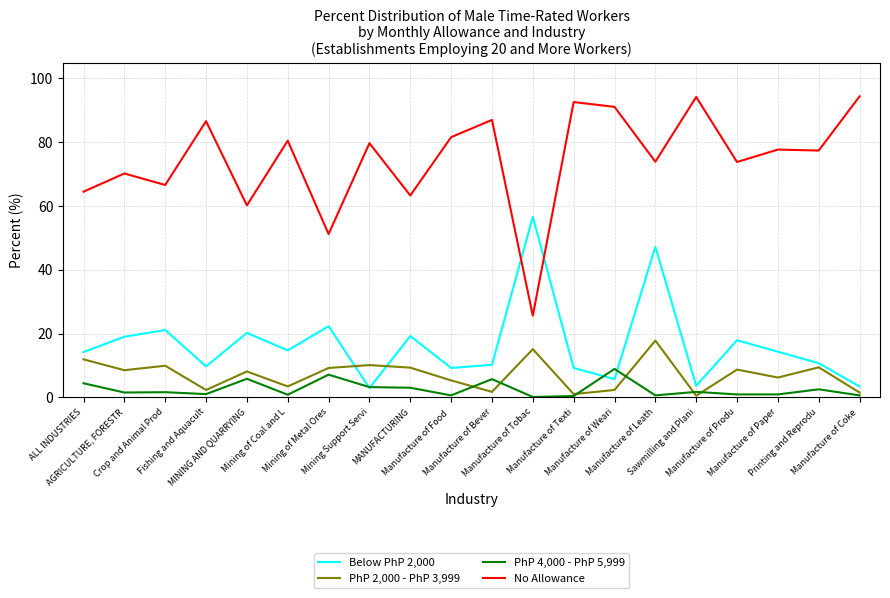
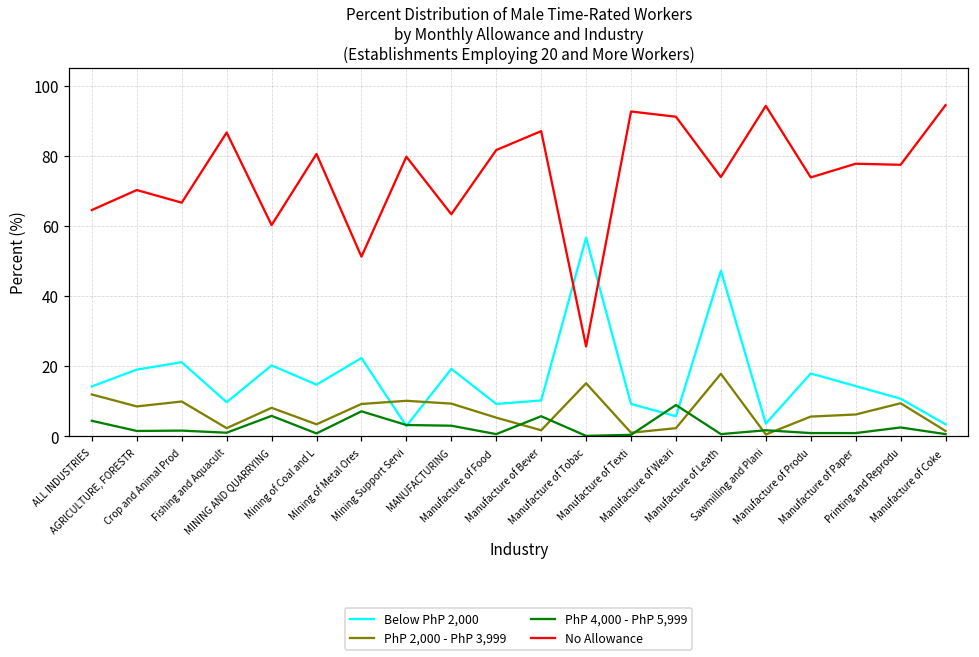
  {
    "Below PhP 2,000": {
      "ALL INDUSTRIES": 14,
      "AGRICULTURE, FORESTR": 19,
      "Crop and Animal Prod": 21,
      "Fishing and Aquacult": 10,
      "MINING AND QUARRYING": 20,
      "Mining of Coal and L": 15,
      "Mining of Metal Ores": 22,
      "MANUFACTURING": 19,
      "Manufacture of Food": 9,
      "Manufacture of Bever": 10,
      "Manufacture of Tobac": 57,
      "Manufacture of Texti": 9,
      "Manufacture of Weari": 6,
      "Manufacture of Leath": 47,
      "Sawmilling and Plani": 4,
      "Manufacture of Produ": 18,
      "Manufacture of Paper": 14,
      "Printing and Reprodu": 11,
      "Manufacture of Coke": 3
    },
    "PhP 2,000 - PhP 3,999": {
      "ALL INDUSTRIES": 12,
      "AGRICULTURE, FORESTR": 9,
      "Crop and Animal Prod": 10,
      "Fishing and Aquacult": 2,
      "MINING AND QUARRYING": 8,
      "Mining of Coal and L": 3,
      "Mining of Metal Ores": 9,
      "Mining Support Servi": 10,
      "MANUFACTURING": 9,
      "Manufacture of Food": 5,
      "Manufacture of Bever": 2,
      "Manufacture of Tobac": 15,
      "Manufacture of Weari": 2,
      "Manufacture of Leath": 18,
      "Sawmilling and Plani": 1,
-     "Manufacture of Produ": 9,
+     "Manufacture of Produ": 6,
      "Manufacture of Paper": 6,
      "Printing and Reprodu": 9,
      "Manufacture of Coke": 2
    },
    "PhP 4,000 - PhP 5,999": {
      "ALL INDUSTRIES": 4,
      "AGRICULTURE, FORESTR": 2,
      "Crop and Animal Prod": 2,
      "Fishing and Aquacult": 1,
      "MINING AND QUARRYING": 6,
      "Mining of Coal and L": 1,
      "Mining of Metal Ores": 7,
      "MANUFACTURING": 3,
      "Manufacture of Food": 1,
      "Manufacture of Bever": 6,
      "Manufacture of Tobac": 0,
      "Manufacture of Weari": 9,
      "Manufacture of Leath": 1,
      "Sawmilling and Plani": 2,
      "Manufacture of Produ": 1,
      "Manufacture of Paper": 1,
      "Printing and Reprodu": 3,
      "Manufacture of Coke": 1
    },
    "No Allowance": {
      "ALL INDUSTRIES": 65,
      "AGRICULTURE, FORESTR": 70,
      "Crop and Animal Prod": 67,
      "Fishing and Aquacult": 87,
      "MINING AND QUARRYING": 60,
      "Mining of Coal and L": 81,
      "Mining of Metal Ores": 51,
      "Mining Support Servi": 80,
      "MANUFACTURING": 63,
      "Manufacture of Food": 82,
      "Manufacture of Bever": 87,
      "Manufacture of Tobac": 26,
      "Manufacture of Texti": 93,
      "Manufacture of Weari": 91,
      "Manufacture of Leath": 74,
      "Sawmilling and Plani": 94,
      "Manufacture of Produ": 74,
      "Manufacture of Paper": 78,
      "Printing and Reprodu": 77,
      "Manufacture of Coke": 94
    }
  }
